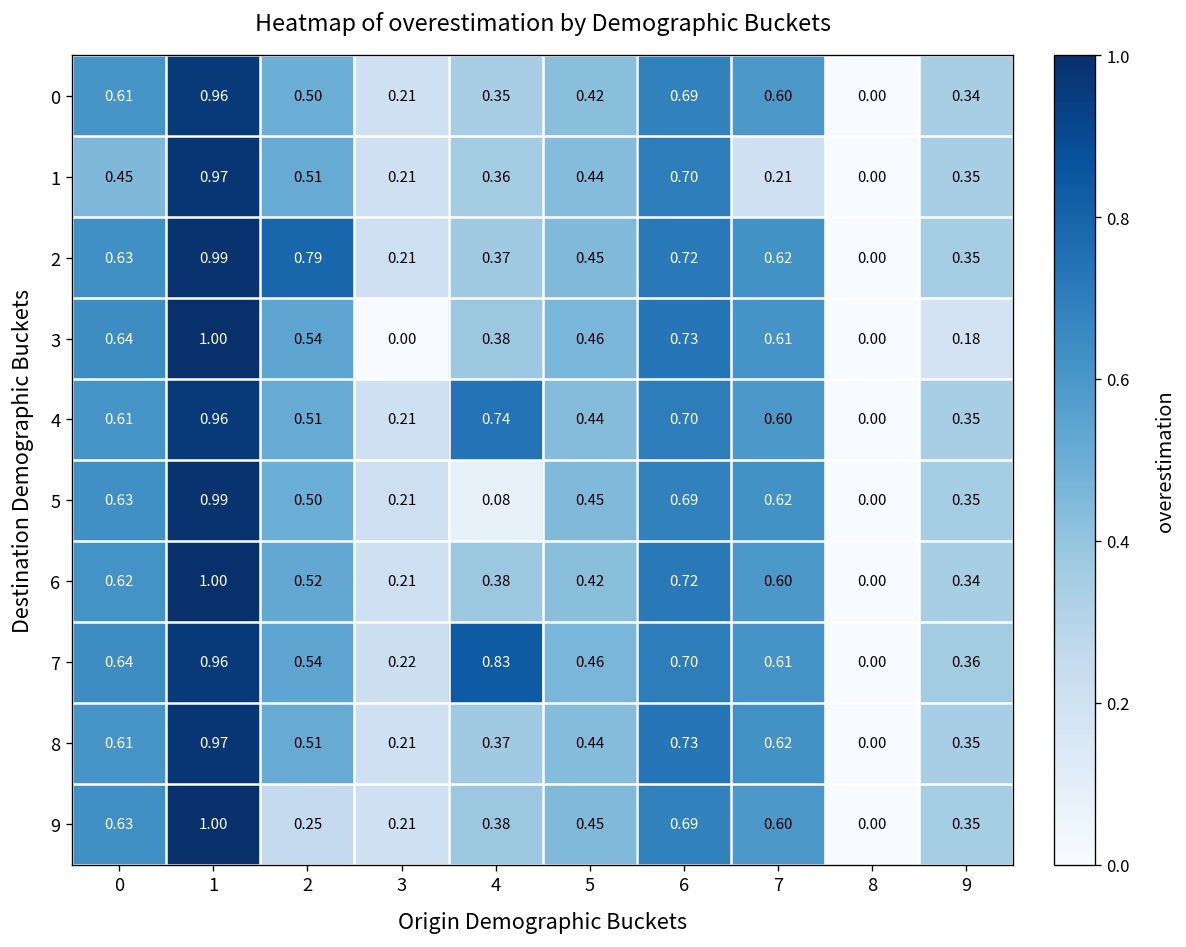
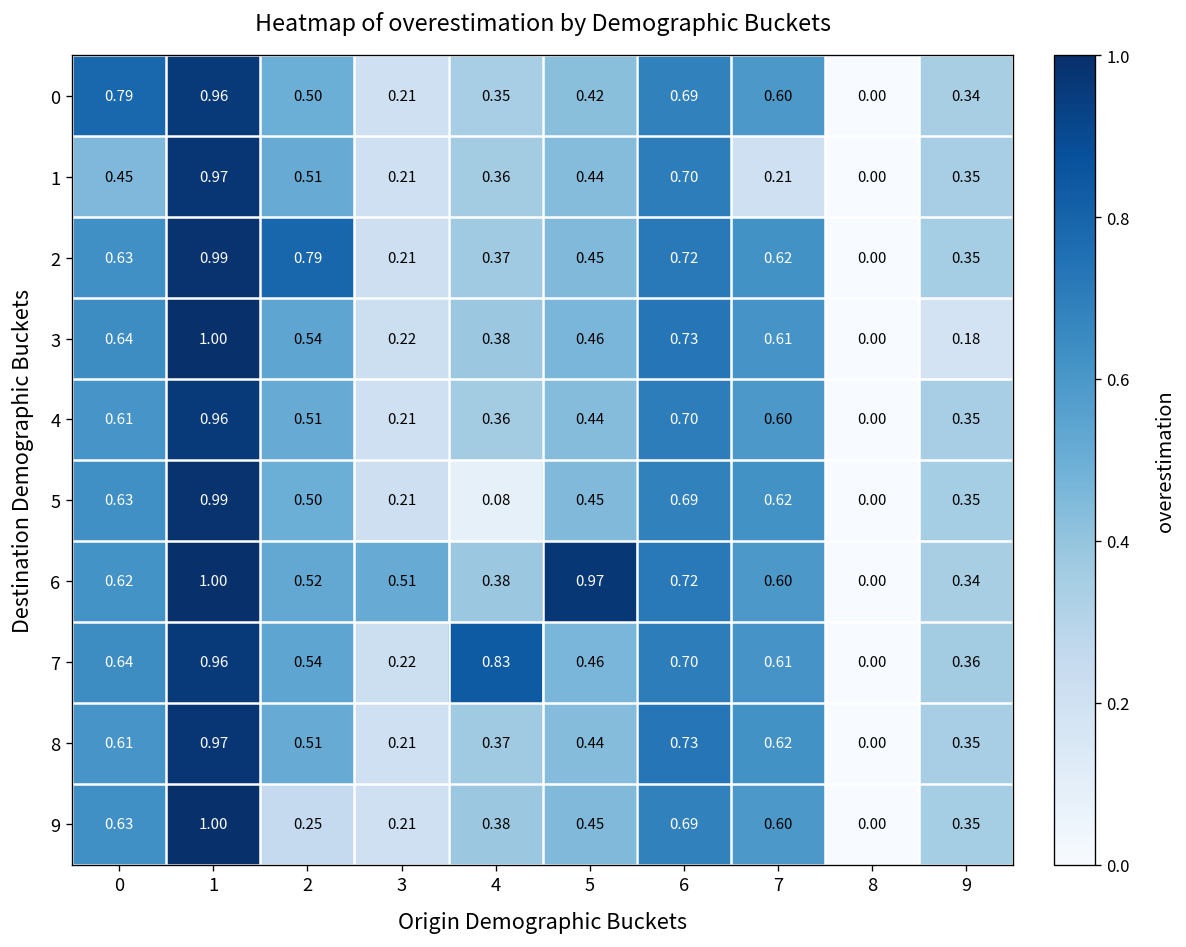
  {
    "0": {
-     "0": 0.61,
+     "0": 0.79,
      "1": 0.96,
      "2": 0.50,
      "3": 0.21,
      "4": 0.35,
      "5": 0.42,
      "6": 0.69,
      "7": 0.60,
      "8": 0.00,
      "9": 0.34
    },
    "1": {
      "0": 0.45,
      "1": 0.97,
      "2": 0.51,
      "3": 0.21,
      "4": 0.36,
      "5": 0.44,
      "6": 0.70,
      "7": 0.21,
      "8": 0.00,
      "9": 0.35
    },
    "2": {
      "0": 0.63,
      "1": 0.99,
      "2": 0.79,
      "3": 0.21,
      "4": 0.37,
      "5": 0.45,
      "6": 0.72,
      "7": 0.62,
      "8": 0.00,
      "9": 0.35
    },
    "3": {
      "0": 0.64,
      "1": 1.00,
      "2": 0.54,
-     "3": 0.00,
+     "3": 0.22,
      "4": 0.38,
      "5": 0.46,
      "6": 0.73,
      "7": 0.61,
      "8": 0.00,
      "9": 0.18
    },
    "4": {
      "0": 0.61,
      "1": 0.96,
      "2": 0.51,
      "3": 0.21,
-     "4": 0.74,
+     "4": 0.36,
      "5": 0.44,
      "6": 0.70,
      "7": 0.60,
      "8": 0.00,
      "9": 0.35
    },
    "5": {
      "0": 0.63,
      "1": 0.99,
      "2": 0.50,
      "3": 0.21,
      "4": 0.08,
      "5": 0.45,
      "6": 0.69,
      "7": 0.62,
      "8": 0.00,
      "9": 0.35
    },
    "6": {
      "0": 0.62,
      "1": 1.00,
      "2": 0.52,
-     "3": 0.21,
+     "3": 0.51,
      "4": 0.38,
-     "5": 0.42,
+     "5": 0.97,
      "6": 0.72,
      "7": 0.60,
      "8": 0.00,
      "9": 0.34
    },
    "7": {
      "0": 0.64,
      "1": 0.96,
      "2": 0.54,
      "3": 0.22,
      "4": 0.83,
      "5": 0.46,
      "6": 0.70,
      "7": 0.61,
      "8": 0.00,
      "9": 0.36
    },
    "8": {
      "0": 0.61,
      "1": 0.97,
      "2": 0.51,
      "3": 0.21,
      "4": 0.37,
      "5": 0.44,
      "6": 0.73,
      "7": 0.62,
      "8": 0.00,
      "9": 0.35
    },
    "9": {
      "0": 0.63,
      "1": 1.00,
      "2": 0.25,
      "3": 0.21,
      "4": 0.38,
      "5": 0.45,
      "6": 0.69,
      "7": 0.60,
      "8": 0.00,
      "9": 0.35
    }
  }
